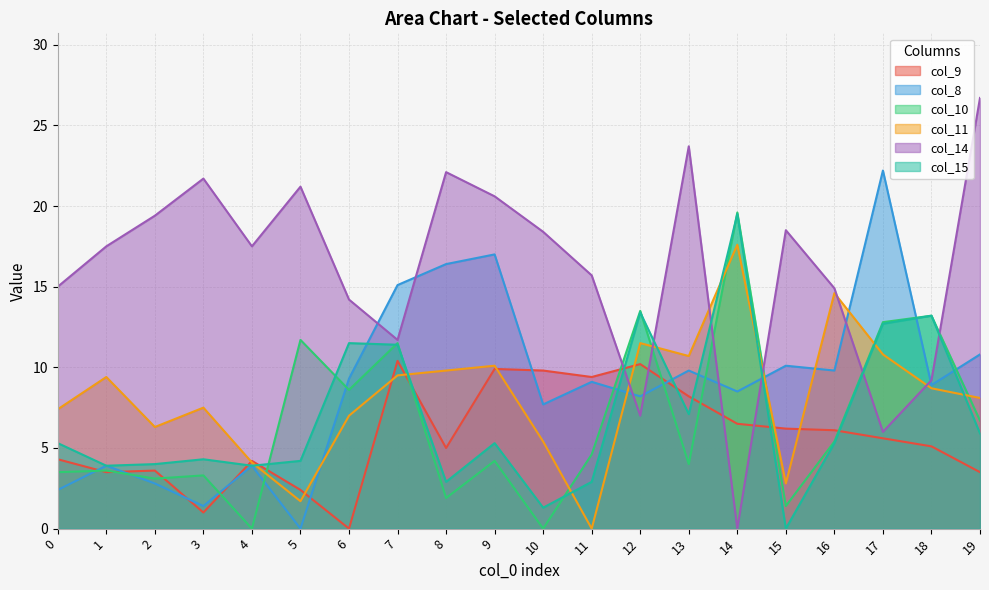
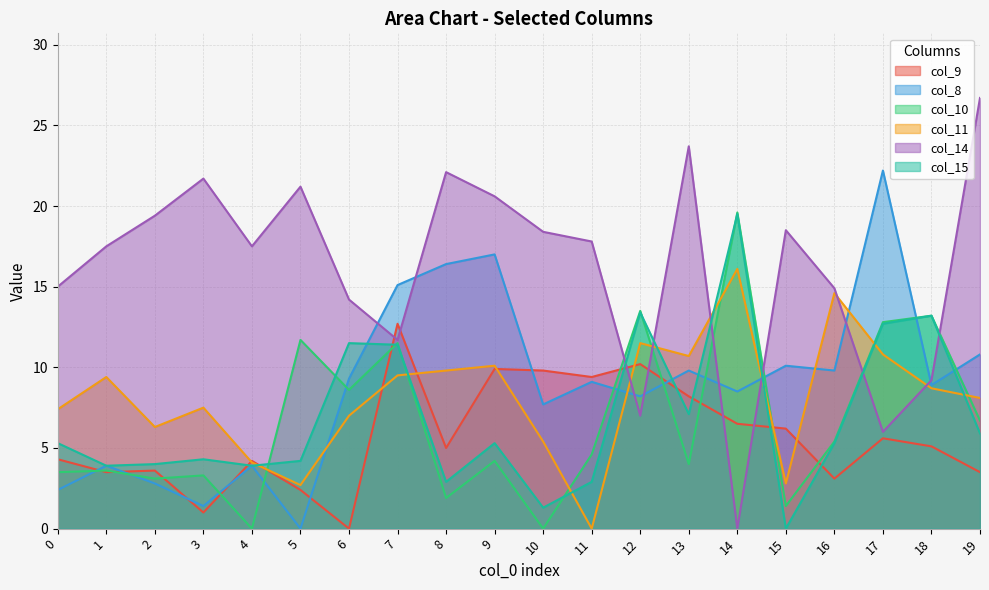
  {
    "col_9": {
      "0": 4.3,
      "2": 3.6,
      "3": 1.0,
      "5": 2.4,
      "6": 0.0,
-     "7": 10.4,
+     "7": 12.7,
      "8": 5.0,
      "9": 9.9,
      "10": 9.8,
      "11": 9.4,
      "12": 10.2,
      "13": 8.2,
      "14": 6.5,
      "15": 6.2,
-     "16": 6.1,
+     "16": 3.1,
      "17": 5.6,
      "18": 5.1,
      "19": 3.5
    },
    "col_11": {
      "0": 7.4,
      "1": 9.4,
      "2": 6.3,
      "3": 7.5,
-     "5": 1.7,
+     "5": 2.7,
      "6": 7.0,
      "7": 9.5,
      "8": 9.8,
      "9": 10.1,
      "10": 5.4,
      "11": 0.0,
      "12": 11.5,
      "13": 10.7,
-     "14": 17.6,
+     "14": 16.1,
      "15": 2.8,
      "16": 14.6,
      "17": 10.8,
      "18": 8.7,
      "19": 8.1
    },
    "col_14": {
      "0": 15.0,
      "1": 17.5,
      "2": 19.4,
      "3": 21.7,
      "4": 17.5,
      "5": 21.2,
      "6": 14.2,
      "7": 11.7,
      "8": 22.1,
      "9": 20.6,
      "10": 18.4,
-     "11": 15.7,
+     "11": 17.8,
      "12": 7.0,
      "13": 23.7,
      "14": 0.0,
      "15": 18.5,
      "16": 14.9,
      "17": 6.0,
      "18": 9.2,
      "19": 26.7
    }
  }
